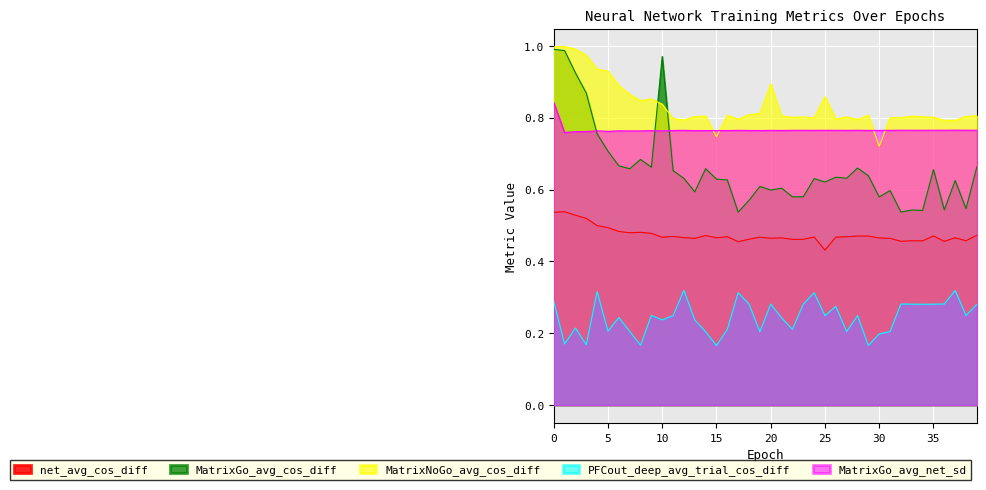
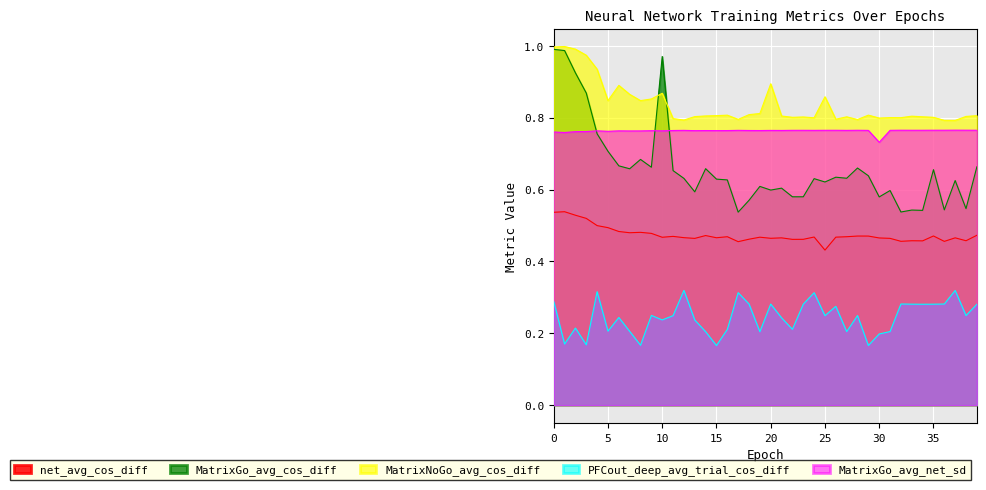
  {
    "net_avg_cos_diff": {
      "0": 0.54,
      "5": 0.49,
      "10": 0.47,
      "15": 0.47,
      "20": 0.46,
      "25": 0.43,
      "30": 0.47,
      "35": 0.47
    },
    "MatrixGo_avg_cos_diff": {
      "5": 0.71,
      "10": 0.97,
      "15": 0.63,
      "20": 0.60,
      "25": 0.62,
      "30": 0.58,
      "35": 0.66
    },
    "MatrixNoGo_avg_cos_diff": {
-     "5": 0.93,
-     "10": 0.84,
-     "15": 0.75,
+     "5": 0.85,
+     "10": 0.87,
+     "15": 0.81,
      "20": 0.89,
      "25": 0.86,
-     "30": 0.72,
+     "30": 0.80,
      "35": 0.80
    },
    "PFCout_deep_avg_trial_cos_diff": {
      "0": 0.29,
      "5": 0.21,
      "10": 0.24,
      "15": 0.17,
      "20": 0.28,
      "25": 0.25,
      "30": 0.20,
      "35": 0.28
    },
    "MatrixGo_avg_net_sd": {
-     "0": 0.84,
+     "0": 0.76,
      "5": 0.76,
      "10": 0.76,
      "15": 0.76,
      "20": 0.76,
      "25": 0.76,
-     "30": 0.76,
+     "30": 0.73,
      "35": 0.77
    }
  }
